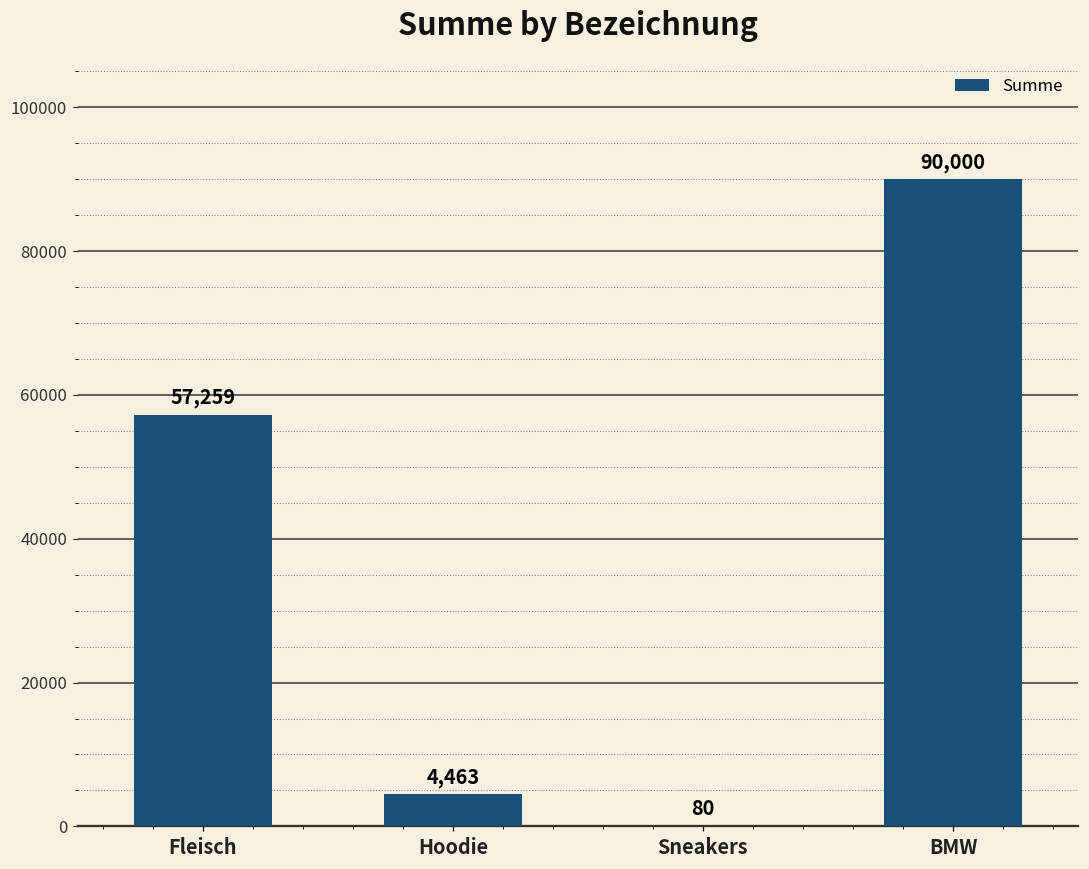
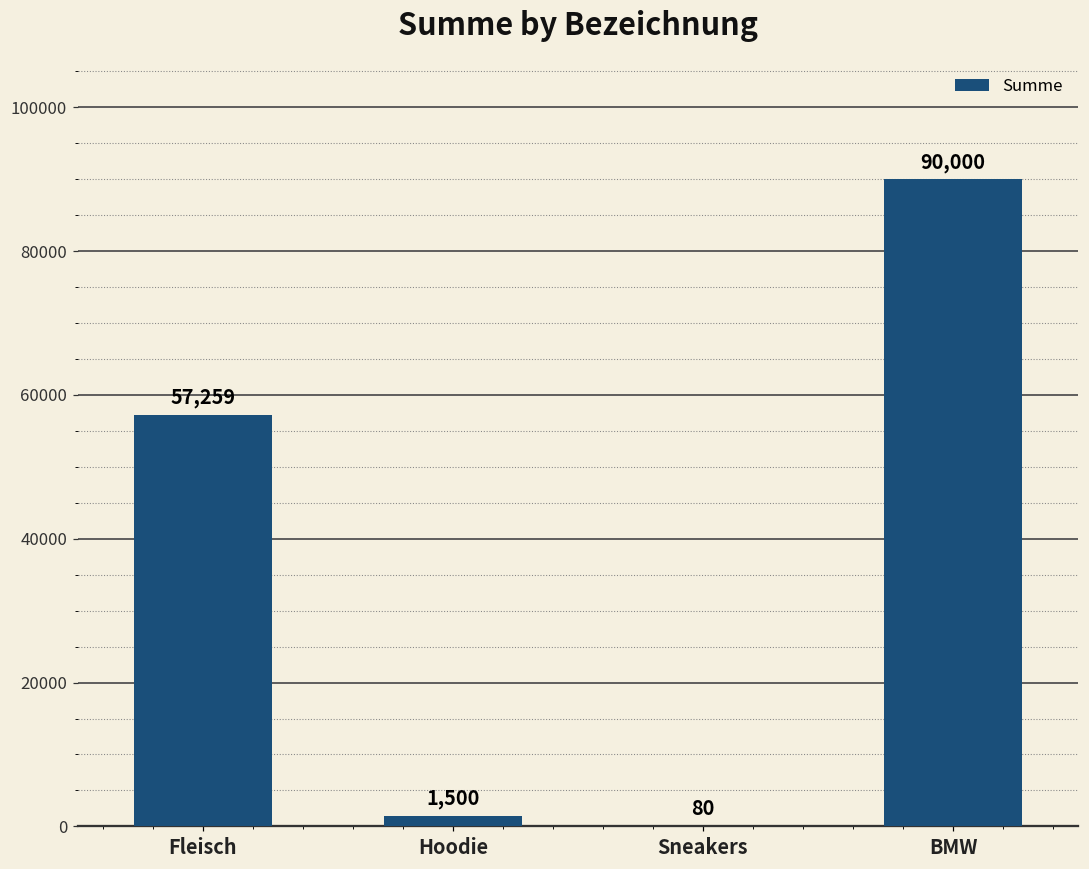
  {
    "Fleisch": "57,259",
-   "Hoodie": "4,463",
+   "Hoodie": "1,500",
    "Sneakers": "80",
    "BMW": "90,000"
  }
